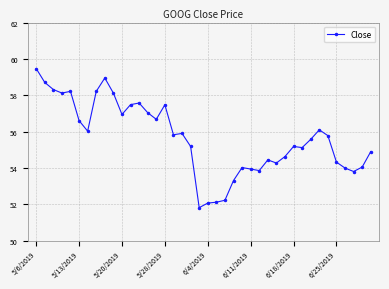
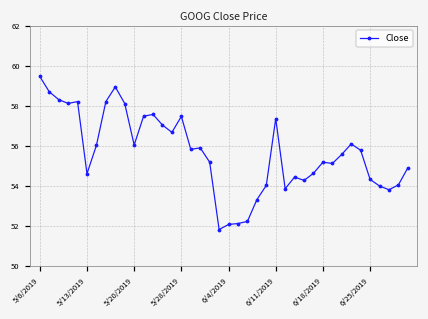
  {
    "5/6/2019": 59.5,
-   "5/13/2019": 56.6,
-   "5/20/2019": 56.9,
+   "5/13/2019": 54.6,
+   "5/20/2019": 56.0,
    "5/28/2019": 57.5,
    "6/4/2019": 52.1,
-   "6/11/2019": 53.9,
+   "6/11/2019": 57.4,
    "6/18/2019": 55.2,
    "6/25/2019": 54.3
  }
